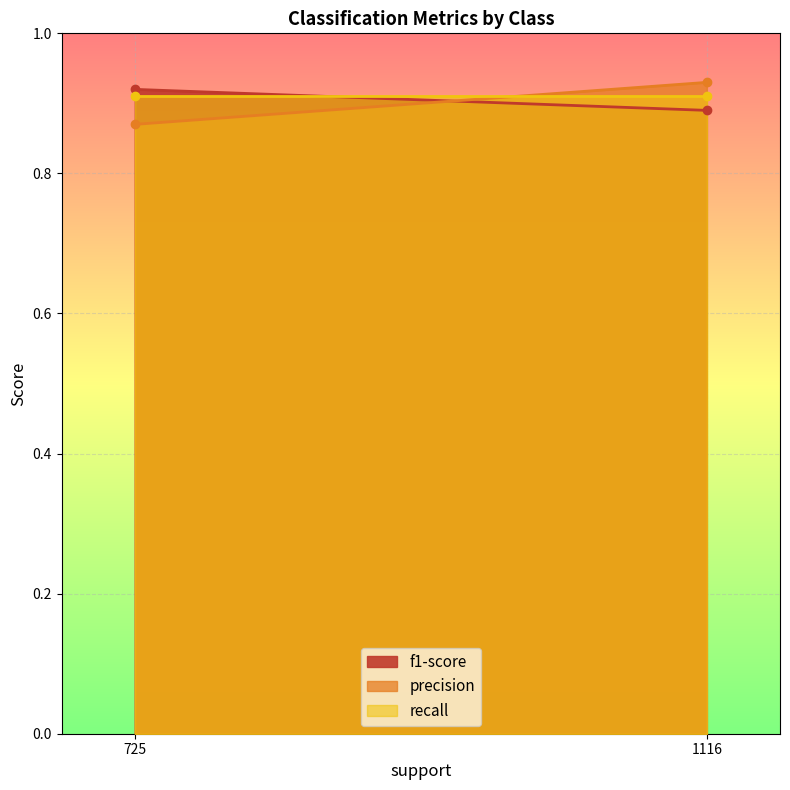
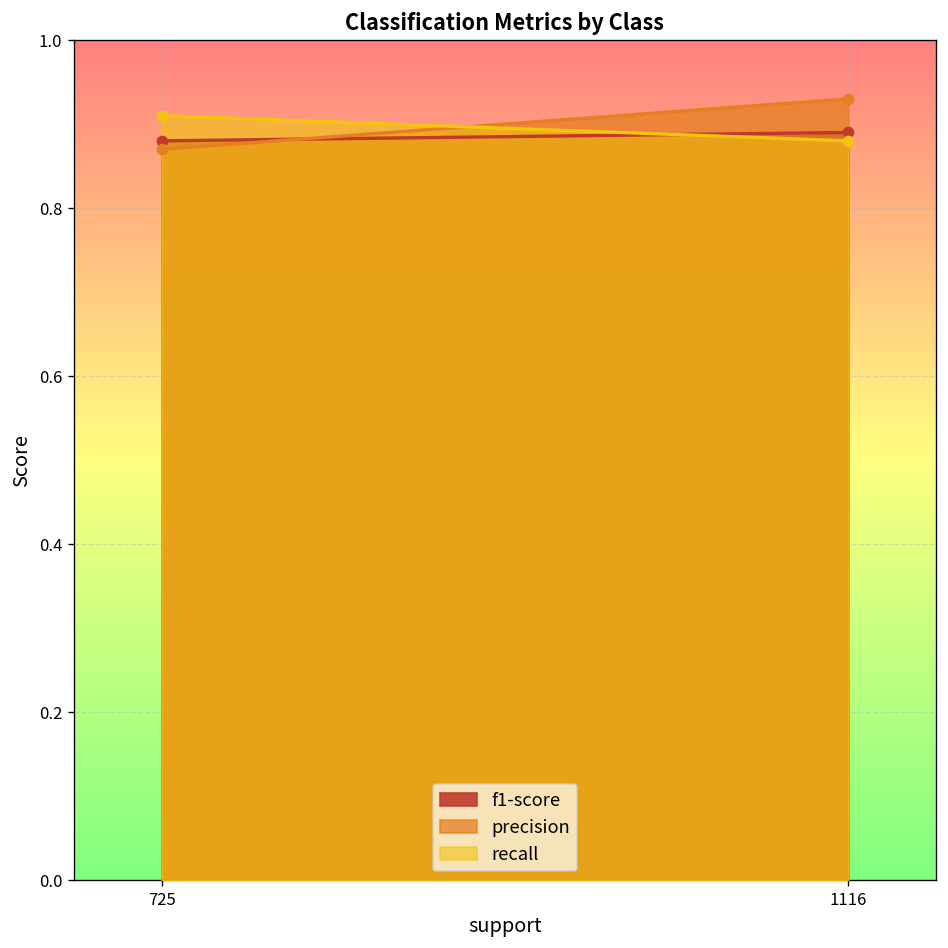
  {
    "f1-score": {
-     "725": 0.92,
+     "725": 0.88,
      "1116": 0.89
    },
    "precision": {
      "725": 0.87,
      "1116": 0.93
    },
    "recall": {
      "725": 0.91,
-     "1116": 0.91
+     "1116": 0.88
    }
  }
